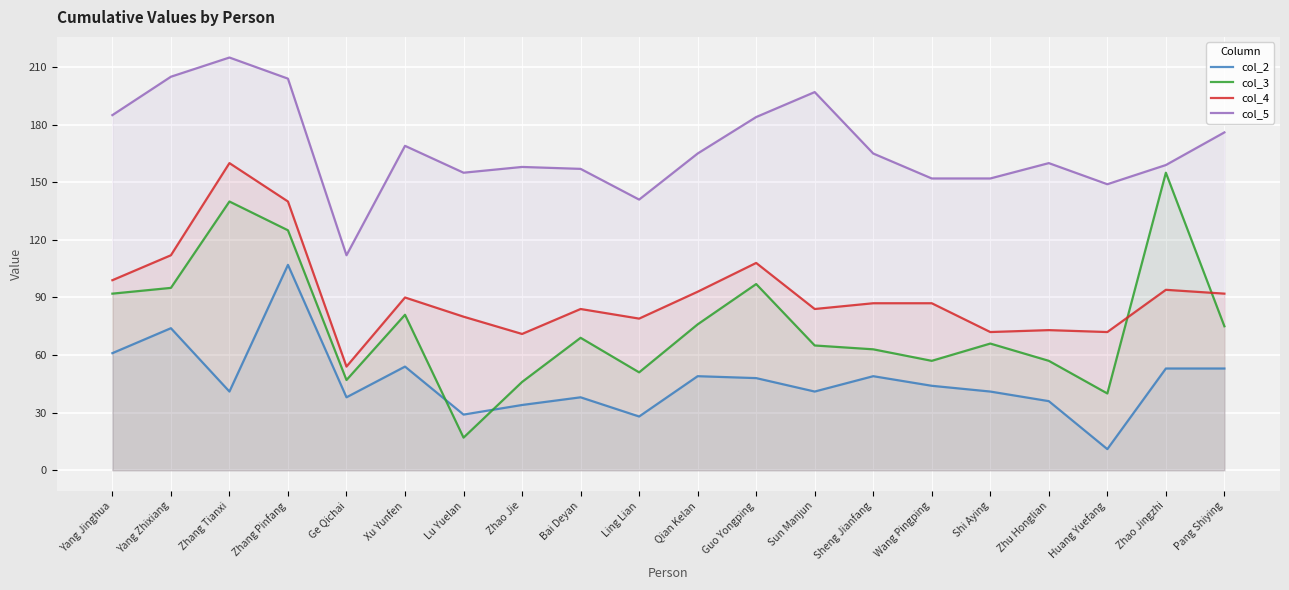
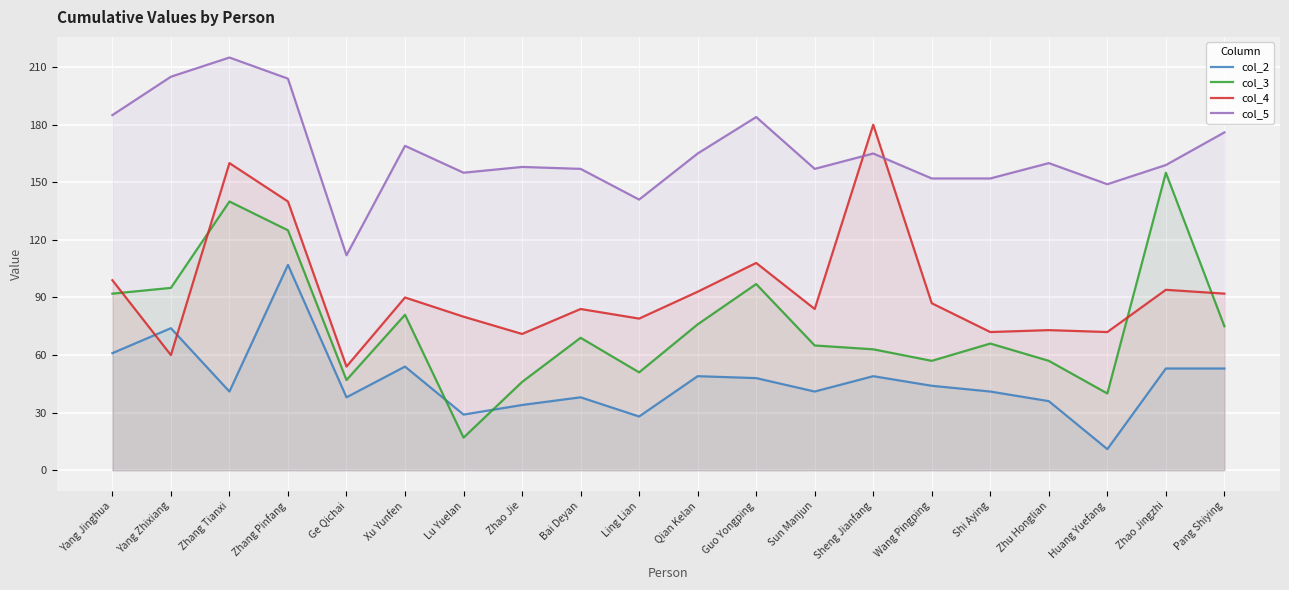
  {
    "col_2": {
      "Yang Jinghua": 61,
      "Yang Zhixiang": 74,
      "Zhang Tianxi": 41,
      "Zhang Pinfang": 107,
      "Ge Qichai": 38,
      "Xu Yunfen": 54,
      "Lu Yuelan": 29,
      "Zhao Jie": 34,
      "Bai Deyan": 38,
      "Ling Lian": 28,
      "Qian Kelan": 49,
      "Guo Yongping": 48,
      "Sun Manjun": 41,
      "Sheng Jianfang": 49,
      "Wang Pingping": 44,
      "Shi Aying": 41,
      "Zhu Honglian": 36,
      "Huang Yuefang": 11,
      "Zhao Jingzhi": 53,
      "Pang Shiying": 53
    },
    "col_3": {
      "Yang Jinghua": 92,
      "Yang Zhixiang": 95,
      "Zhang Tianxi": 140,
      "Zhang Pinfang": 125,
      "Ge Qichai": 47,
      "Xu Yunfen": 81,
      "Lu Yuelan": 17,
      "Zhao Jie": 46,
      "Bai Deyan": 69,
      "Ling Lian": 51,
      "Qian Kelan": 76,
      "Guo Yongping": 97,
      "Sun Manjun": 65,
      "Sheng Jianfang": 63,
      "Wang Pingping": 57,
      "Shi Aying": 66,
      "Zhu Honglian": 57,
      "Huang Yuefang": 40,
      "Zhao Jingzhi": 155,
      "Pang Shiying": 75
    },
    "col_4": {
      "Yang Jinghua": 99,
-     "Yang Zhixiang": 112,
+     "Yang Zhixiang": 60,
      "Zhang Tianxi": 160,
      "Zhang Pinfang": 140,
      "Ge Qichai": 54,
      "Xu Yunfen": 90,
      "Lu Yuelan": 80,
      "Zhao Jie": 71,
      "Bai Deyan": 84,
      "Ling Lian": 79,
      "Qian Kelan": 93,
      "Guo Yongping": 108,
      "Sun Manjun": 84,
-     "Sheng Jianfang": 87,
+     "Sheng Jianfang": 180,
      "Wang Pingping": 87,
      "Shi Aying": 72,
      "Zhu Honglian": 73,
      "Huang Yuefang": 72,
      "Zhao Jingzhi": 94,
      "Pang Shiying": 92
    },
    "col_5": {
      "Yang Jinghua": 185,
      "Yang Zhixiang": 205,
      "Zhang Tianxi": 215,
      "Zhang Pinfang": 204,
      "Ge Qichai": 112,
      "Xu Yunfen": 169,
      "Lu Yuelan": 155,
      "Zhao Jie": 158,
      "Bai Deyan": 157,
      "Ling Lian": 141,
      "Qian Kelan": 165,
      "Guo Yongping": 184,
-     "Sun Manjun": 197,
+     "Sun Manjun": 157,
      "Sheng Jianfang": 165,
      "Wang Pingping": 152,
      "Shi Aying": 152,
      "Zhu Honglian": 160,
      "Huang Yuefang": 149,
      "Zhao Jingzhi": 159,
      "Pang Shiying": 176
    }
  }
